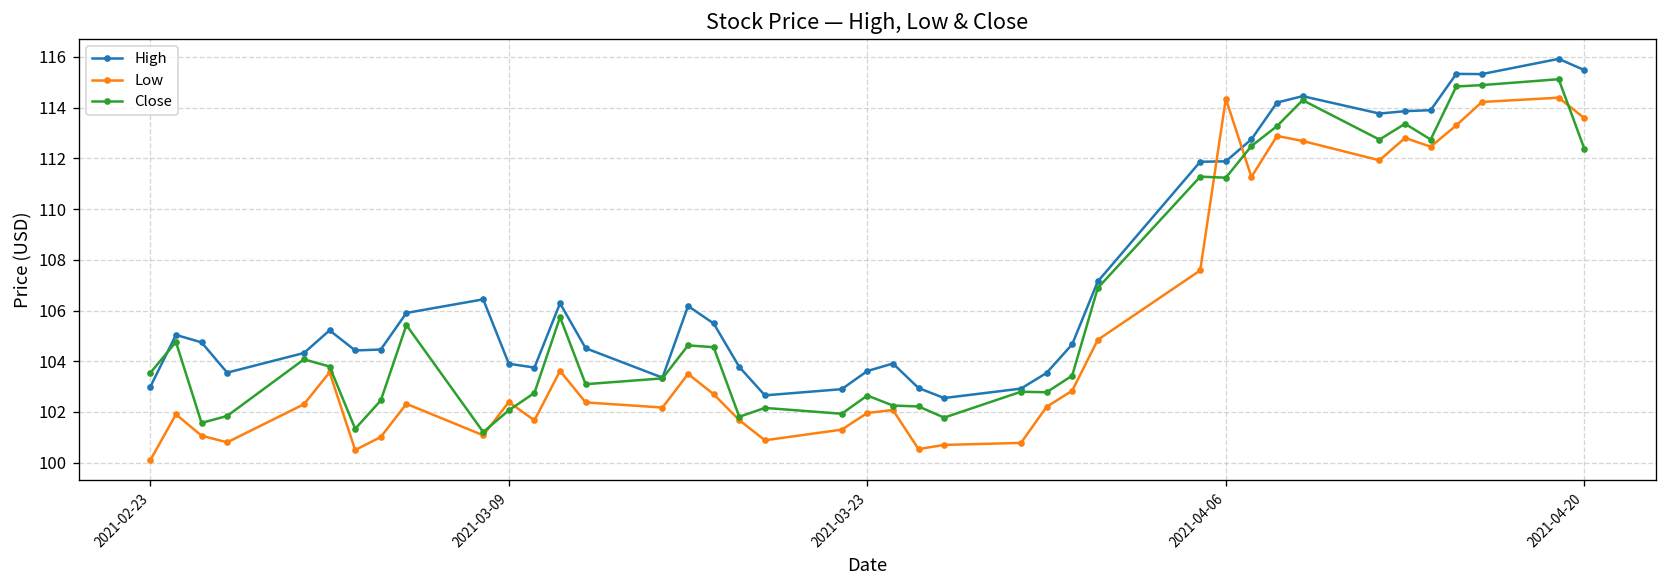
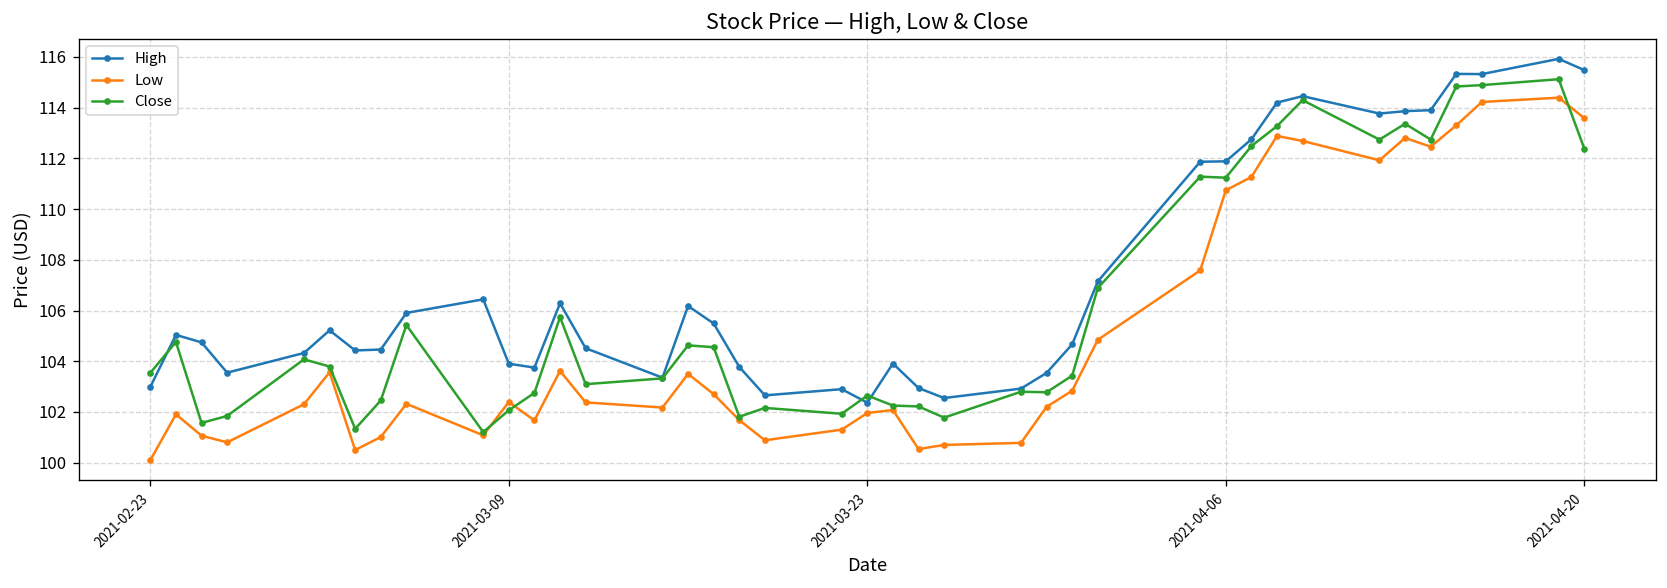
  {
    "High": {
      "2021-02-23": 103.0,
      "2021-03-09": 103.9,
-     "2021-03-23": 103.6,
+     "2021-03-23": 102.4,
      "2021-04-06": 111.9,
      "2021-04-20": 115.5
    },
    "Low": {
      "2021-02-23": 100.1,
      "2021-03-09": 102.4,
      "2021-03-23": 102.0,
-     "2021-04-06": 114.4,
+     "2021-04-06": 110.7,
      "2021-04-20": 113.6
    },
    "Close": {
      "2021-02-23": 103.5,
      "2021-03-09": 102.1,
      "2021-03-23": 102.6,
      "2021-04-06": 111.2,
      "2021-04-20": 112.4
    }
  }
